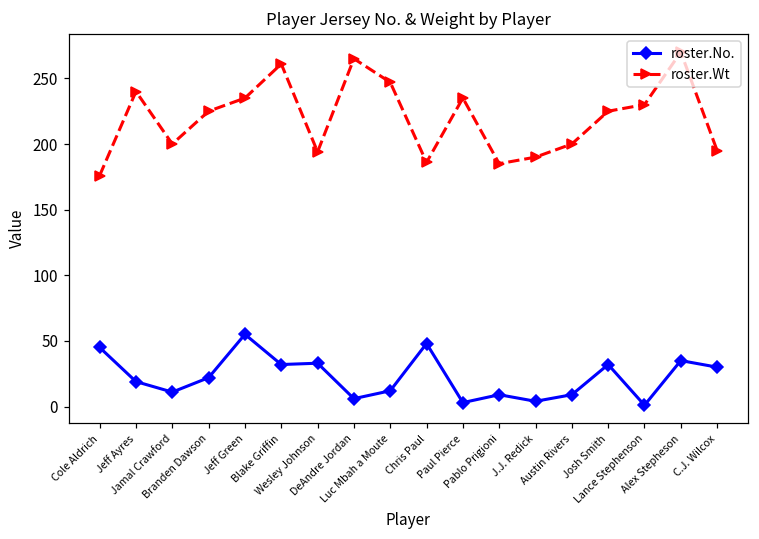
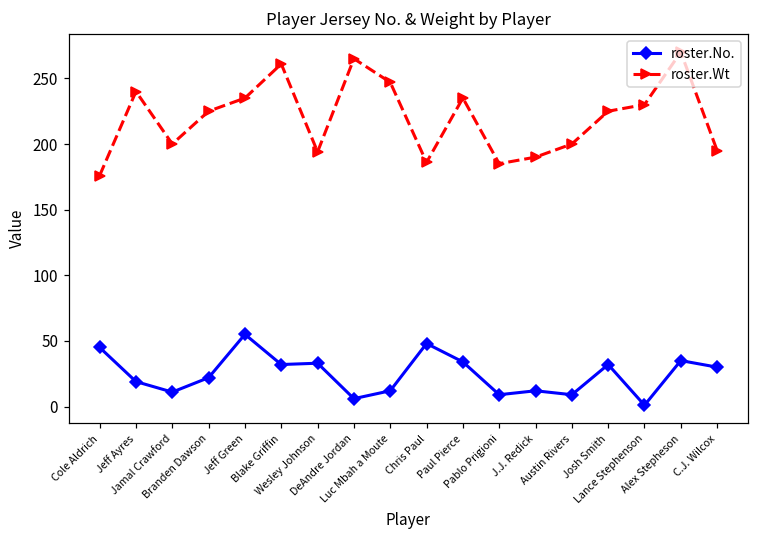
  {
    "roster.No.": {
      "Cole Aldrich": 45,
      "Jeff Ayres": 19,
      "Jamal Crawford": 11,
      "Branden Dawson": 22,
      "Jeff Green": 55,
      "Blake Griffin": 32,
      "Wesley Johnson": 33,
      "DeAndre Jordan": 6,
      "Luc Mbah a Moute": 12,
      "Chris Paul": 48,
-     "Paul Pierce": 3,
+     "Paul Pierce": 34,
      "Pablo Prigioni": 9,
-     "J.J. Redick": 4,
+     "J.J. Redick": 12,
      "Austin Rivers": 9,
      "Josh Smith": 32,
      "Lance Stephenson": 1,
      "Alex Stepheson": 35,
      "C.J. Wilcox": 30
    },
    "roster.Wt": {
      "Cole Aldrich": 176,
      "Jeff Ayres": 240,
      "Jamal Crawford": 200,
      "Branden Dawson": 225,
      "Jeff Green": 235,
      "Blake Griffin": 261,
      "Wesley Johnson": 194,
      "DeAndre Jordan": 265,
      "Luc Mbah a Moute": 247,
      "Chris Paul": 186,
      "Paul Pierce": 235,
      "Pablo Prigioni": 185,
      "J.J. Redick": 190,
      "Austin Rivers": 200,
      "Josh Smith": 225,
      "Lance Stephenson": 230,
      "C.J. Wilcox": 195
    }
  }
